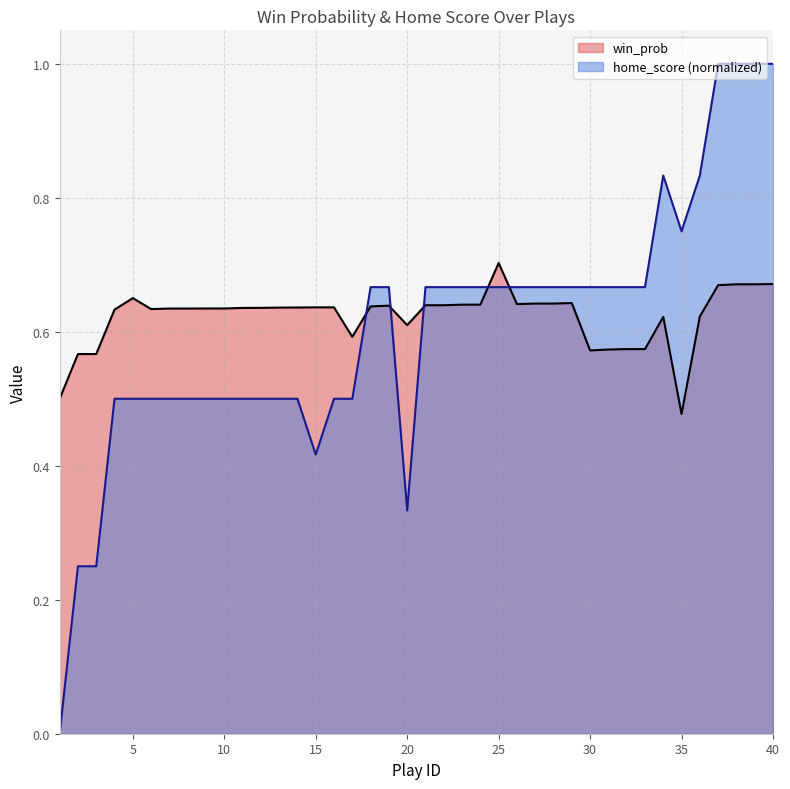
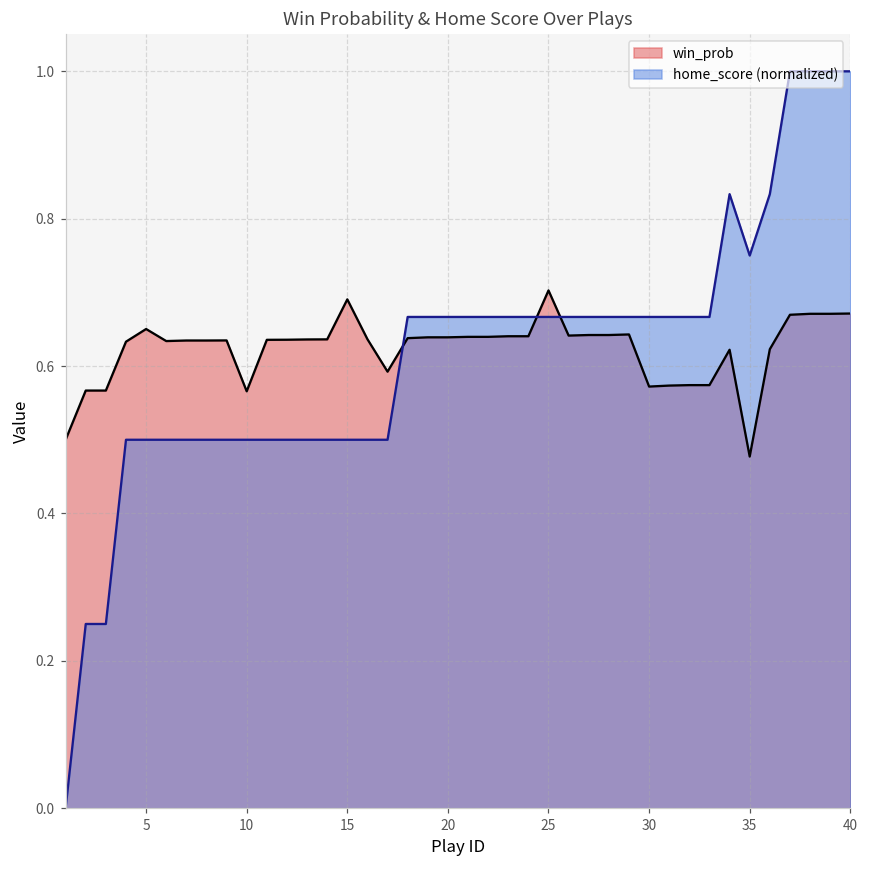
  {
    "win_prob": {
      "5": 0.65,
-     "10": 0.63,
-     "15": 0.64,
-     "20": 0.61,
+     "10": 0.57,
+     "15": 0.69,
+     "20": 0.64,
      "25": 0.70,
      "30": 0.57,
      "35": 0.48,
      "40": 0.67
    },
    "home_score (normalized)": {
      "5": 0.50,
      "10": 0.50,
-     "15": 0.42,
-     "20": 0.33,
+     "15": 0.50,
+     "20": 0.67,
      "25": 0.67,
      "30": 0.67,
      "35": 0.75,
      "40": 1.00
    }
  }
